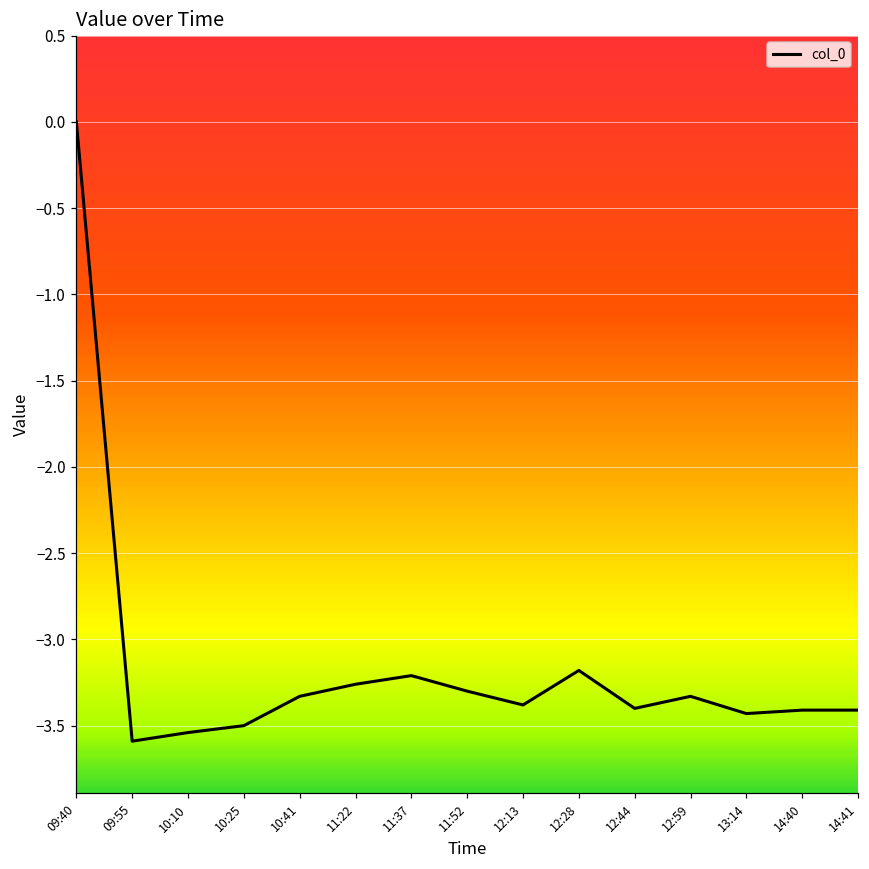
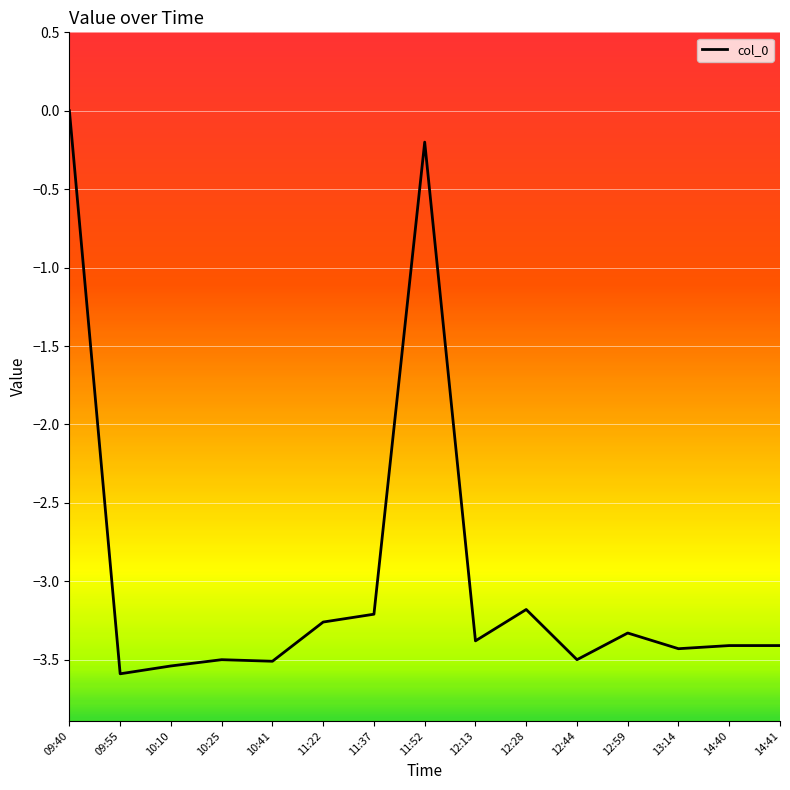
  {
    "09:40": 0.00,
    "09:55": -3.59,
    "10:10": -3.54,
    "10:25": -3.50,
-   "10:41": -3.33,
+   "10:41": -3.51,
    "11:22": -3.26,
    "11:37": -3.21,
-   "11:52": -3.3,
+   "11:52": -0.2,
    "12:13": -3.38,
    "12:28": -3.18,
-   "12:44": -3.4,
+   "12:44": -3.5,
    "12:59": -3.33,
    "13:14": -3.43,
    "14:40": -3.41,
    "14:41": -3.41
  }
